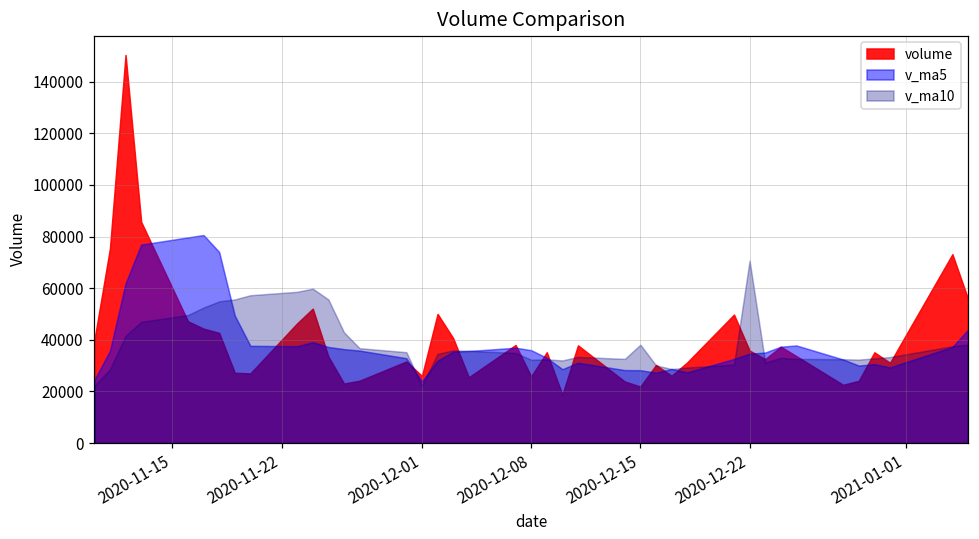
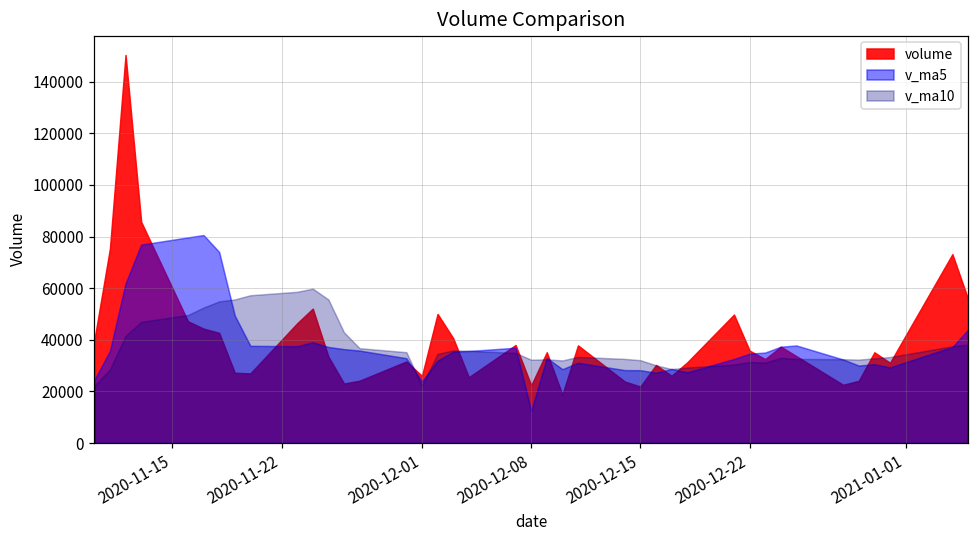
  {
    "volume": {
      "2020-12-01": 26000,
-     "2020-12-08": 26000,
+     "2020-12-08": 22000,
      "2020-12-15": 22000,
      "2020-12-22": 36000
    },
    "v_ma5": {
      "2020-12-01": 24000,
-     "2020-12-08": 36000,
+     "2020-12-08": 12000,
      "2020-12-15": 28000,
      "2020-12-22": 35000
    },
    "v_ma10": {
      "2020-12-01": 22000,
      "2020-12-08": 32000,
-     "2020-12-15": 38000,
-     "2020-12-22": 71000
+     "2020-12-15": 32000,
+     "2020-12-22": 31000
    }
  }
